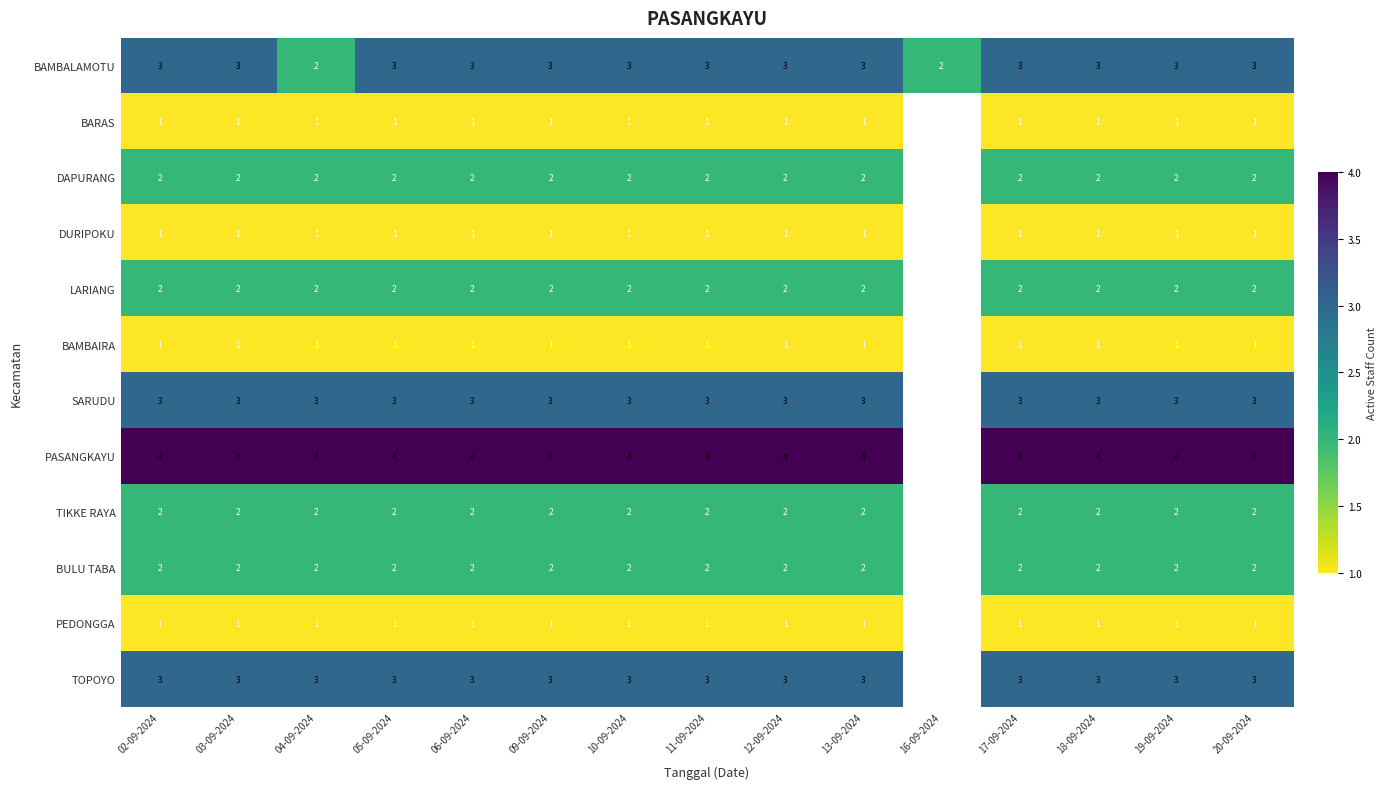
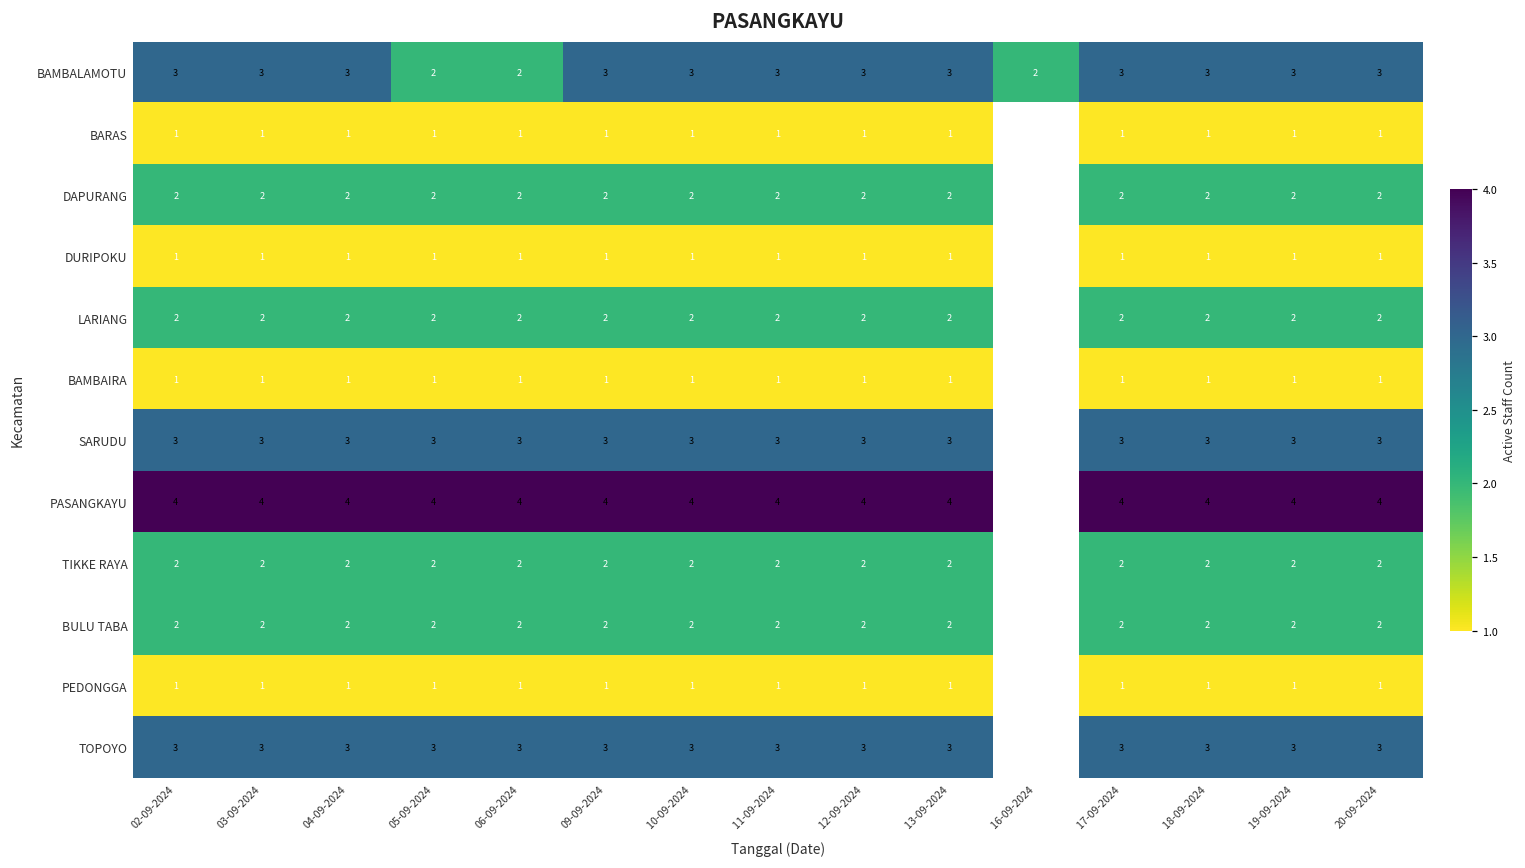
  {
    "BAMBALAMOTU": {
      "02-09-2024": 3,
      "03-09-2024": 3,
-     "04-09-2024": 2,
-     "05-09-2024": 3,
-     "06-09-2024": 3,
+     "04-09-2024": 3,
+     "05-09-2024": 2,
+     "06-09-2024": 2,
      "09-09-2024": 3,
      "10-09-2024": 3,
      "11-09-2024": 3,
      "12-09-2024": 3,
      "13-09-2024": 3,
      "16-09-2024": 2,
      "17-09-2024": 3,
      "18-09-2024": 3,
      "19-09-2024": 3,
      "20-09-2024": 3
    },
    "BARAS": {
      "02-09-2024": 1,
      "03-09-2024": 1,
      "04-09-2024": 1,
      "05-09-2024": 1,
      "06-09-2024": 1,
      "09-09-2024": 1,
      "10-09-2024": 1,
      "11-09-2024": 1,
      "12-09-2024": 1,
      "13-09-2024": 1,
      "17-09-2024": 1,
      "18-09-2024": 1,
      "19-09-2024": 1,
      "20-09-2024": 1
    },
    "DAPURANG": {
      "02-09-2024": 2,
      "03-09-2024": 2,
      "04-09-2024": 2,
      "05-09-2024": 2,
      "06-09-2024": 2,
      "09-09-2024": 2,
      "10-09-2024": 2,
      "11-09-2024": 2,
      "12-09-2024": 2,
      "13-09-2024": 2,
      "17-09-2024": 2,
      "18-09-2024": 2,
      "19-09-2024": 2,
      "20-09-2024": 2
    },
    "DURIPOKU": {
      "02-09-2024": 1,
      "03-09-2024": 1,
      "04-09-2024": 1,
      "05-09-2024": 1,
      "06-09-2024": 1,
      "09-09-2024": 1,
      "10-09-2024": 1,
      "11-09-2024": 1,
      "12-09-2024": 1,
      "13-09-2024": 1,
      "17-09-2024": 1,
      "18-09-2024": 1,
      "19-09-2024": 1,
      "20-09-2024": 1
    },
    "LARIANG": {
      "02-09-2024": 2,
      "03-09-2024": 2,
      "04-09-2024": 2,
      "05-09-2024": 2,
      "06-09-2024": 2,
      "09-09-2024": 2,
      "10-09-2024": 2,
      "11-09-2024": 2,
      "12-09-2024": 2,
      "13-09-2024": 2,
      "17-09-2024": 2,
      "18-09-2024": 2,
      "19-09-2024": 2,
      "20-09-2024": 2
    },
    "BAMBAIRA": {
      "02-09-2024": 1,
      "03-09-2024": 1,
      "04-09-2024": 1,
      "05-09-2024": 1,
      "06-09-2024": 1,
      "09-09-2024": 1,
      "10-09-2024": 1,
      "11-09-2024": 1,
      "12-09-2024": 1,
      "13-09-2024": 1,
      "17-09-2024": 1,
      "18-09-2024": 1,
      "19-09-2024": 1,
      "20-09-2024": 1
    },
    "SARUDU": {
      "02-09-2024": 3,
      "03-09-2024": 3,
      "04-09-2024": 3,
      "05-09-2024": 3,
      "06-09-2024": 3,
      "09-09-2024": 3,
      "10-09-2024": 3,
      "11-09-2024": 3,
      "12-09-2024": 3,
      "13-09-2024": 3,
      "17-09-2024": 3,
      "18-09-2024": 3,
      "19-09-2024": 3,
      "20-09-2024": 3
    },
    "PASANGKAYU": {
      "02-09-2024": 4,
      "03-09-2024": 4,
      "04-09-2024": 4,
      "05-09-2024": 4,
      "06-09-2024": 4,
      "09-09-2024": 4,
      "10-09-2024": 4,
      "11-09-2024": 4,
      "12-09-2024": 4,
      "13-09-2024": 4,
      "17-09-2024": 4,
      "18-09-2024": 4,
      "19-09-2024": 4,
      "20-09-2024": 4
    },
    "TIKKE RAYA": {
      "02-09-2024": 2,
      "03-09-2024": 2,
      "04-09-2024": 2,
      "05-09-2024": 2,
      "06-09-2024": 2,
      "09-09-2024": 2,
      "10-09-2024": 2,
      "11-09-2024": 2,
      "12-09-2024": 2,
      "13-09-2024": 2,
      "17-09-2024": 2,
      "18-09-2024": 2,
      "19-09-2024": 2,
      "20-09-2024": 2
    },
    "BULU TABA": {
      "02-09-2024": 2,
      "03-09-2024": 2,
      "04-09-2024": 2,
      "05-09-2024": 2,
      "06-09-2024": 2,
      "09-09-2024": 2,
      "10-09-2024": 2,
      "11-09-2024": 2,
      "12-09-2024": 2,
      "13-09-2024": 2,
      "17-09-2024": 2,
      "18-09-2024": 2,
      "19-09-2024": 2,
      "20-09-2024": 2
    },
    "PEDONGGA": {
      "02-09-2024": 1,
      "03-09-2024": 1,
      "04-09-2024": 1,
      "05-09-2024": 1,
      "06-09-2024": 1,
      "09-09-2024": 1,
      "10-09-2024": 1,
      "11-09-2024": 1,
      "12-09-2024": 1,
      "13-09-2024": 1,
      "17-09-2024": 1,
      "18-09-2024": 1,
      "19-09-2024": 1,
      "20-09-2024": 1
    },
    "TOPOYO": {
      "02-09-2024": 3,
      "03-09-2024": 3,
      "04-09-2024": 3,
      "05-09-2024": 3,
      "06-09-2024": 3,
      "09-09-2024": 3,
      "10-09-2024": 3,
      "11-09-2024": 3,
      "12-09-2024": 3,
      "13-09-2024": 3,
      "17-09-2024": 3,
      "18-09-2024": 3,
      "19-09-2024": 3,
      "20-09-2024": 3
    }
  }
